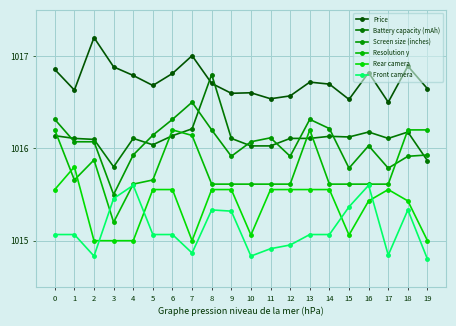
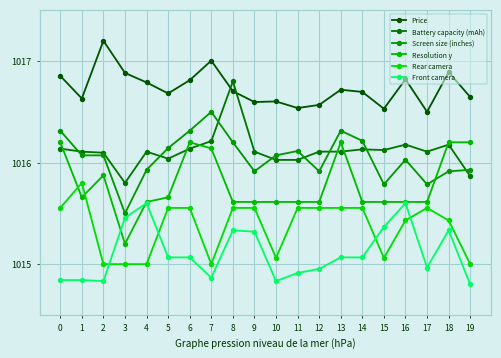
  {
    "Front camera": {
-     "0": 1015.1,
-     "1": 1015.1,
+     "0": 1014.8,
+     "1": 1014.8,
      "2": 1014.8,
      "3": 1015.5,
      "5": 1015.1,
      "6": 1015.1,
      "7": 1014.9,
      "8": 1015.3,
      "9": 1015.3,
      "10": 1014.8,
      "11": 1014.9,
      "12": 1015.0,
      "13": 1015.1,
      "14": 1015.1,
      "15": 1015.4,
-     "17": 1014.8,
+     "17": 1015.0,
      "18": 1015.3,
      "19": 1014.8
    }
  }
